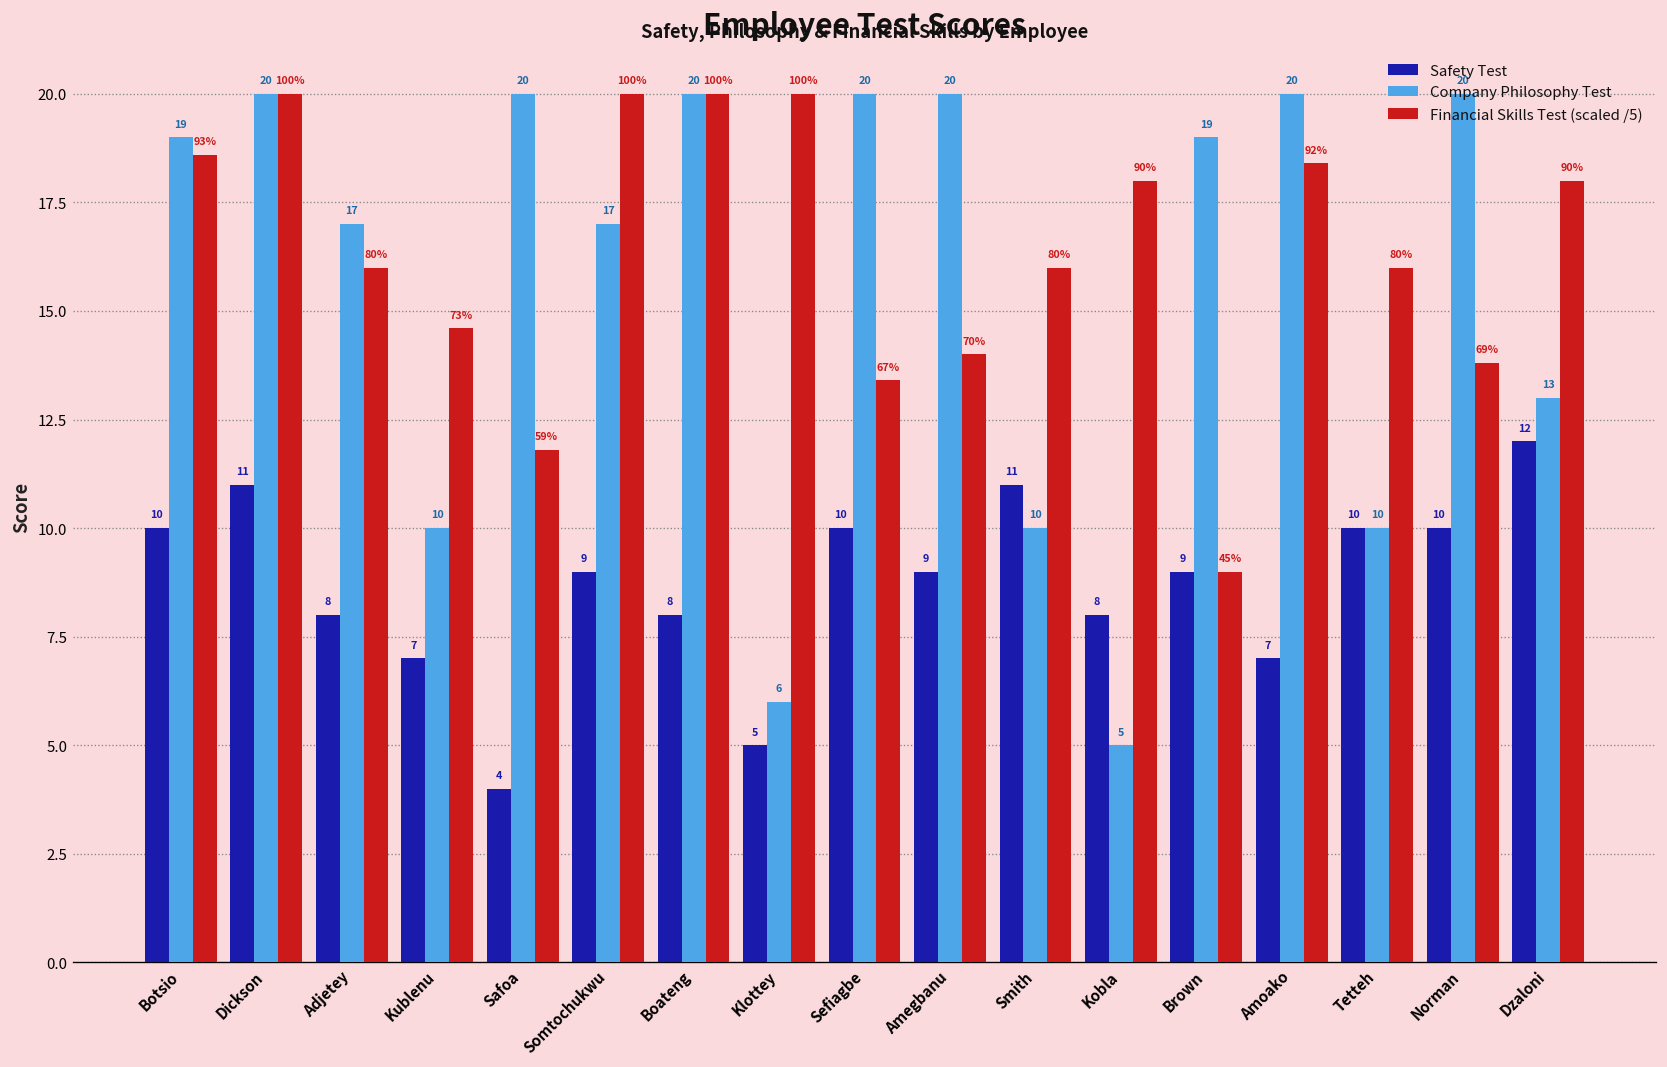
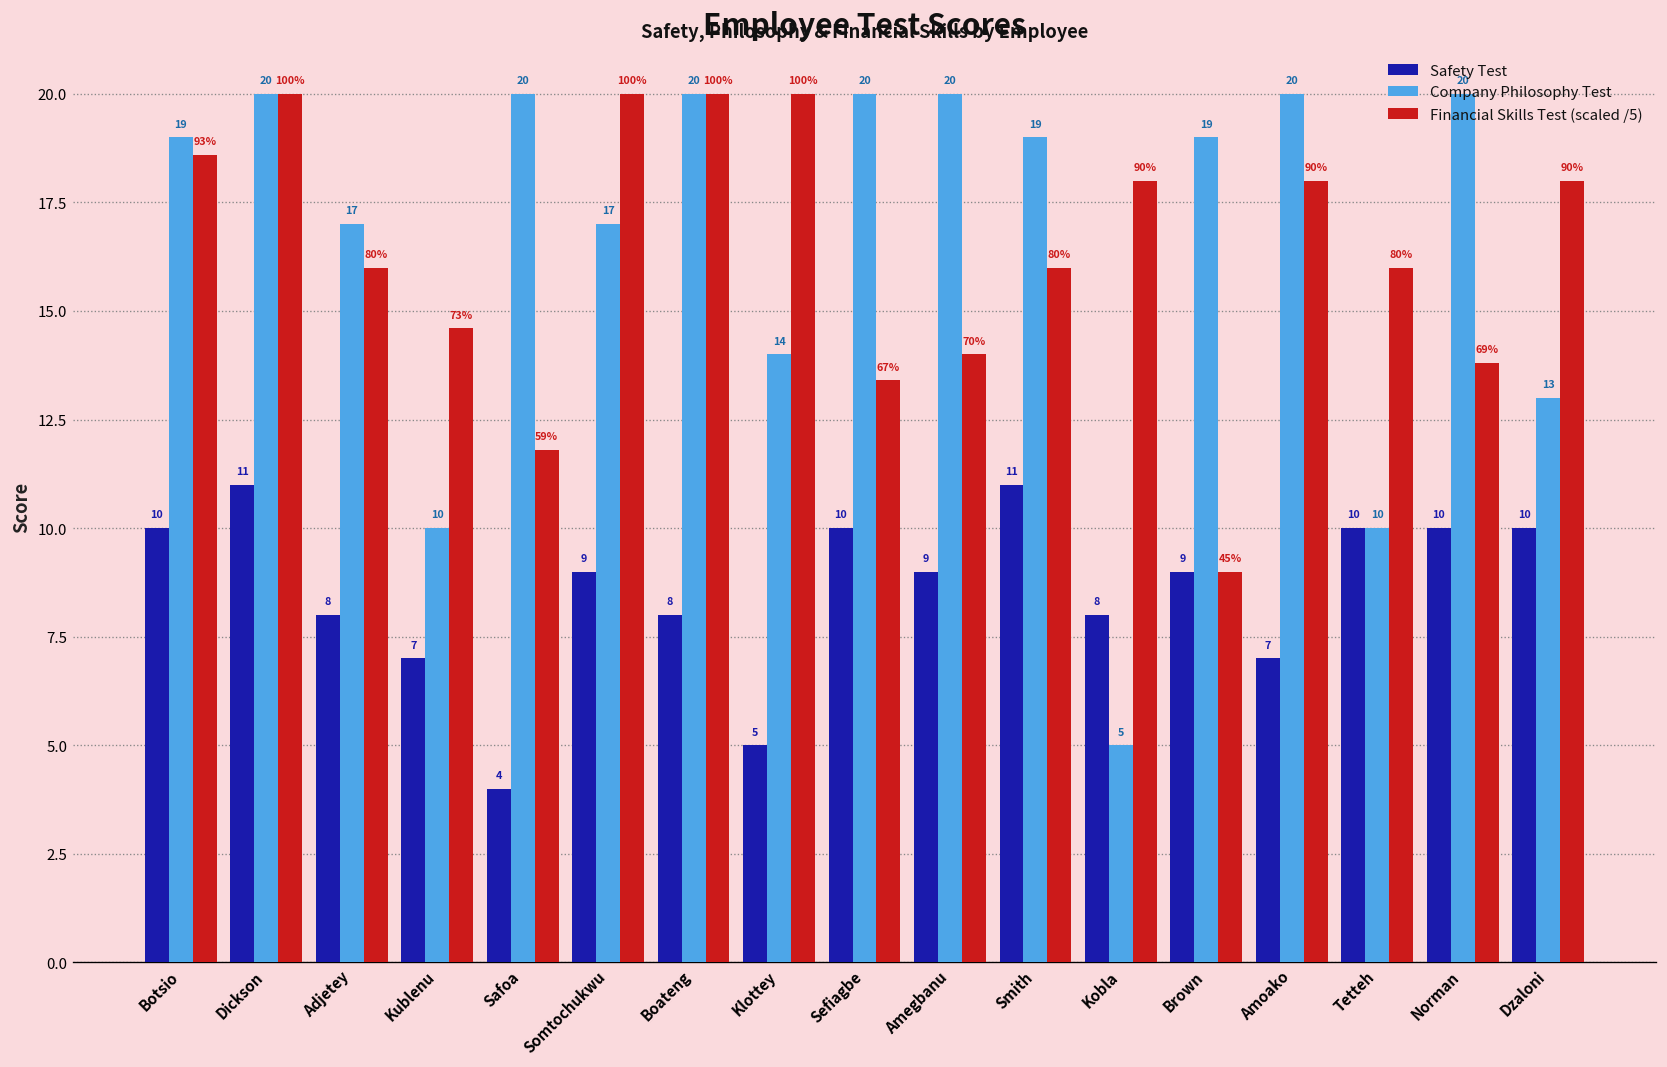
  {
    "Safety Test": {
      "Botsio": "10",
      "Dickson": "11",
      "Adjetey": "8",
      "Kublenu": "7",
      "Safoa": "4",
      "Somtochukwu": "9",
      "Boateng": "8",
      "Klottey": "5",
      "Sefiagbe": "10",
      "Amegbanu": "9",
      "Smith": "11",
      "Kobla": "8",
      "Brown": "9",
      "Amoako": "7",
      "Tetteh": "10",
      "Norman": "10",
-     "Dzaloni": "12"
+     "Dzaloni": "10"
    },
    "Company Philosophy Test": {
      "Botsio": "19",
      "Dickson": "20",
      "Adjetey": "17",
      "Kublenu": "10",
      "Safoa": "20",
      "Somtochukwu": "17",
      "Boateng": "20",
-     "Klottey": "6",
+     "Klottey": "14",
      "Sefiagbe": "20",
      "Amegbanu": "20",
-     "Smith": "10",
+     "Smith": "19",
      "Kobla": "5",
      "Brown": "19",
      "Amoako": "20",
      "Tetteh": "10",
      "Norman": "20",
      "Dzaloni": "13"
    },
    "Financial Skills Test (scaled /5)": {
-     "Amoako": "92%"
+     "Amoako": "90%"
    }
  }
